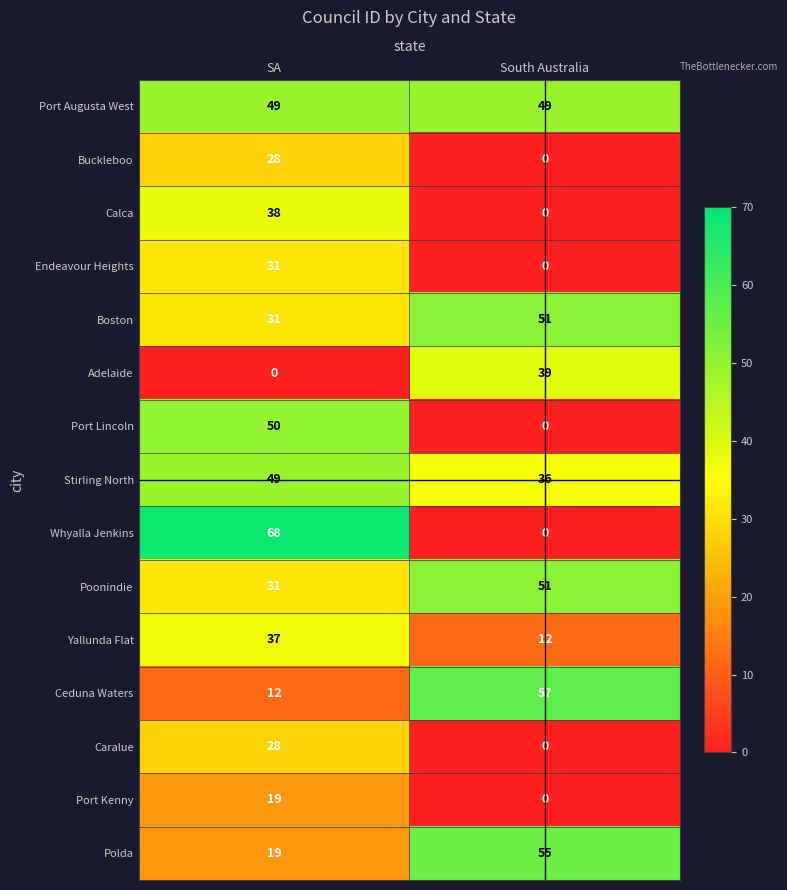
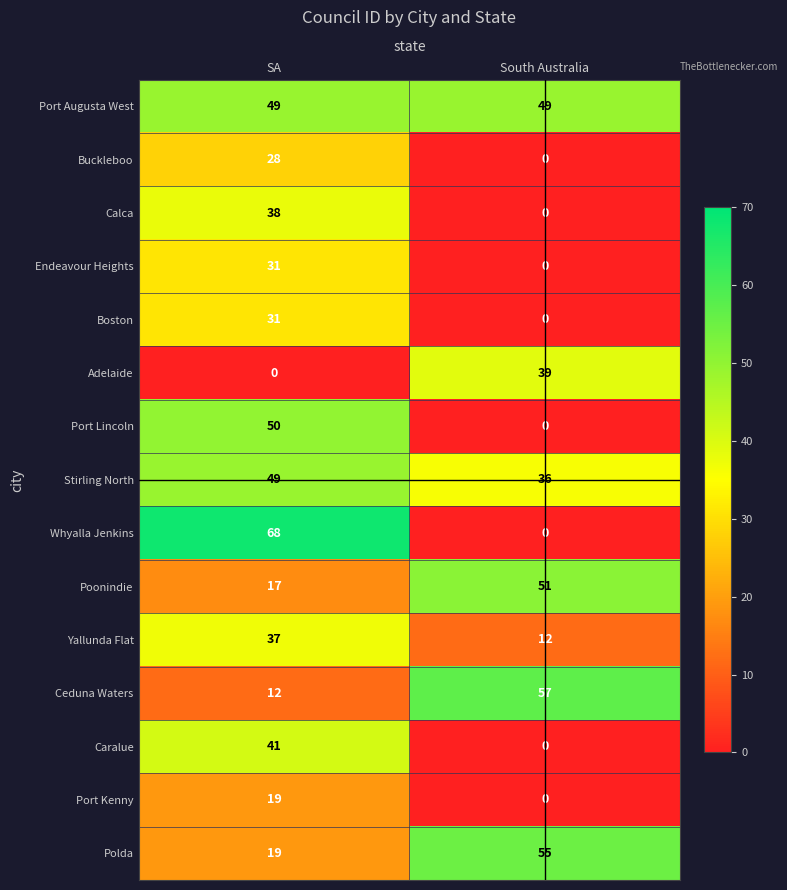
  {
    "Port Augusta West": {
      "SA": 49,
      "South Australia": 49
    },
    "Buckleboo": {
      "SA": 28,
      "South Australia": 0
    },
    "Calca": {
      "SA": 38,
      "South Australia": 0
    },
    "Endeavour Heights": {
      "SA": 31,
      "South Australia": 0
    },
    "Boston": {
      "SA": 31,
-     "South Australia": 51
+     "South Australia": 0
    },
    "Adelaide": {
      "SA": 0,
      "South Australia": 39
    },
    "Port Lincoln": {
      "SA": 50,
      "South Australia": 0
    },
    "Stirling North": {
      "SA": 49,
      "South Australia": 36
    },
    "Whyalla Jenkins": {
      "SA": 68,
      "South Australia": 0
    },
    "Poonindie": {
-     "SA": 31,
+     "SA": 17,
      "South Australia": 51
    },
    "Yallunda Flat": {
      "SA": 37,
      "South Australia": 12
    },
    "Ceduna Waters": {
      "SA": 12,
      "South Australia": 57
    },
    "Caralue": {
-     "SA": 28,
+     "SA": 41,
      "South Australia": 0
    },
    "Port Kenny": {
      "SA": 19,
      "South Australia": 0
    },
    "Polda": {
      "SA": 19,
      "South Australia": 55
    }
  }
